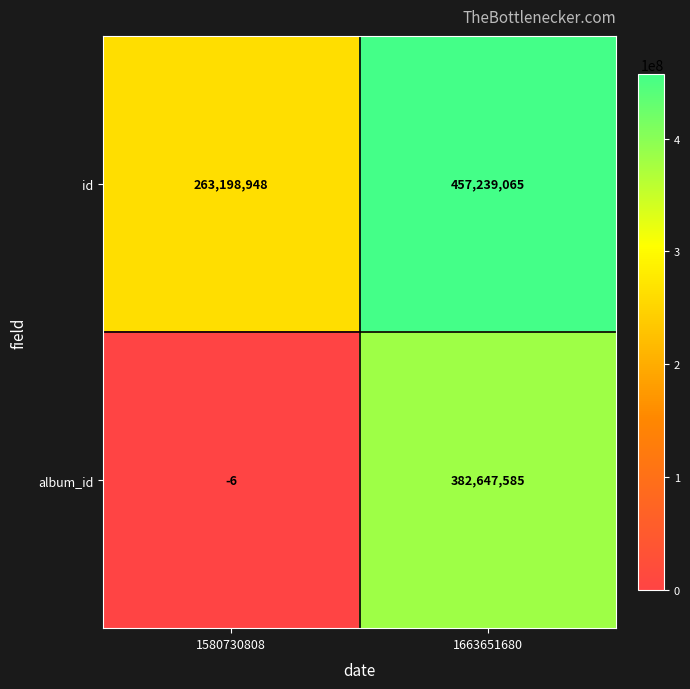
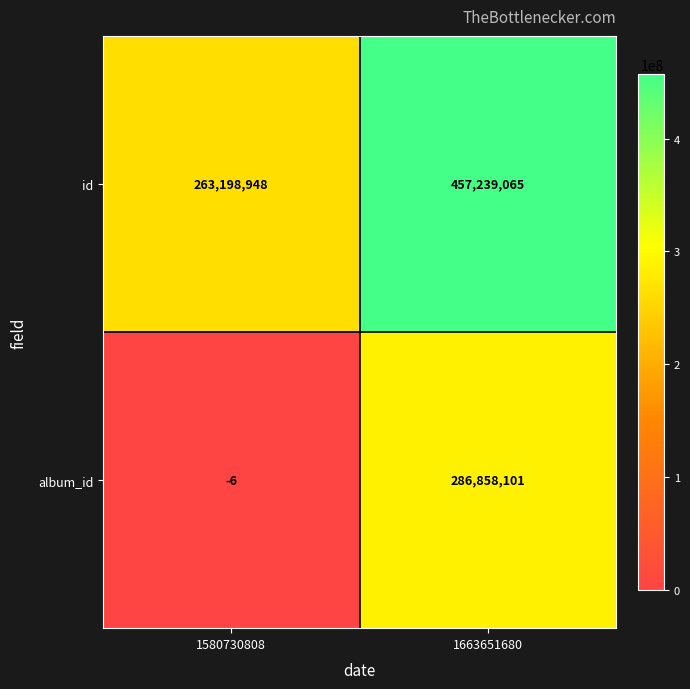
  {
    "id": {
      "1580730808": "263,198,948",
      "1663651680": "457,239,065"
    },
    "album_id": {
      "1580730808": "-6",
-     "1663651680": "382,647,585"
+     "1663651680": "286,858,101"
    }
  }
